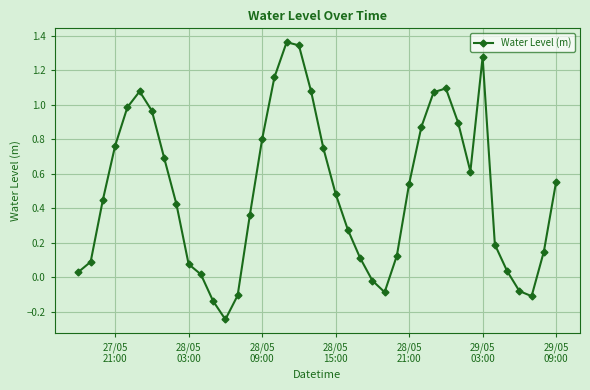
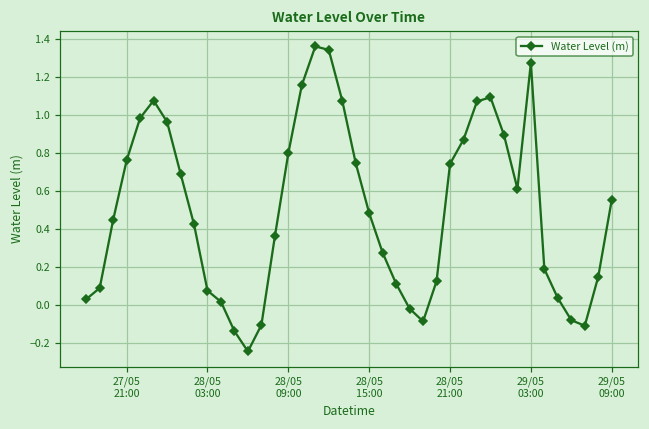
  {
    "27/05 21:00": 0.76,
    "28/05 03:00": 0.08,
    "28/05 09:00": 0.80,
    "28/05 15:00": 0.48,
-   "28/05 21:00": 0.54,
+   "28/05 21:00": 0.74,
    "29/05 03:00": 1.28,
    "29/05 09:00": 0.55
  }
